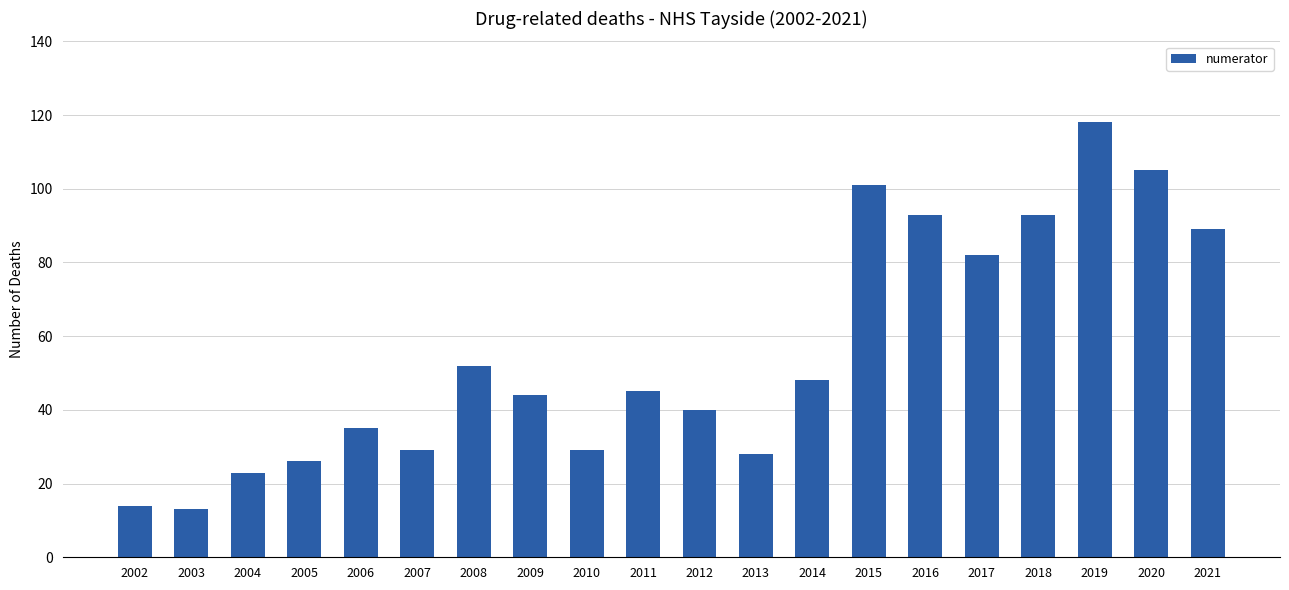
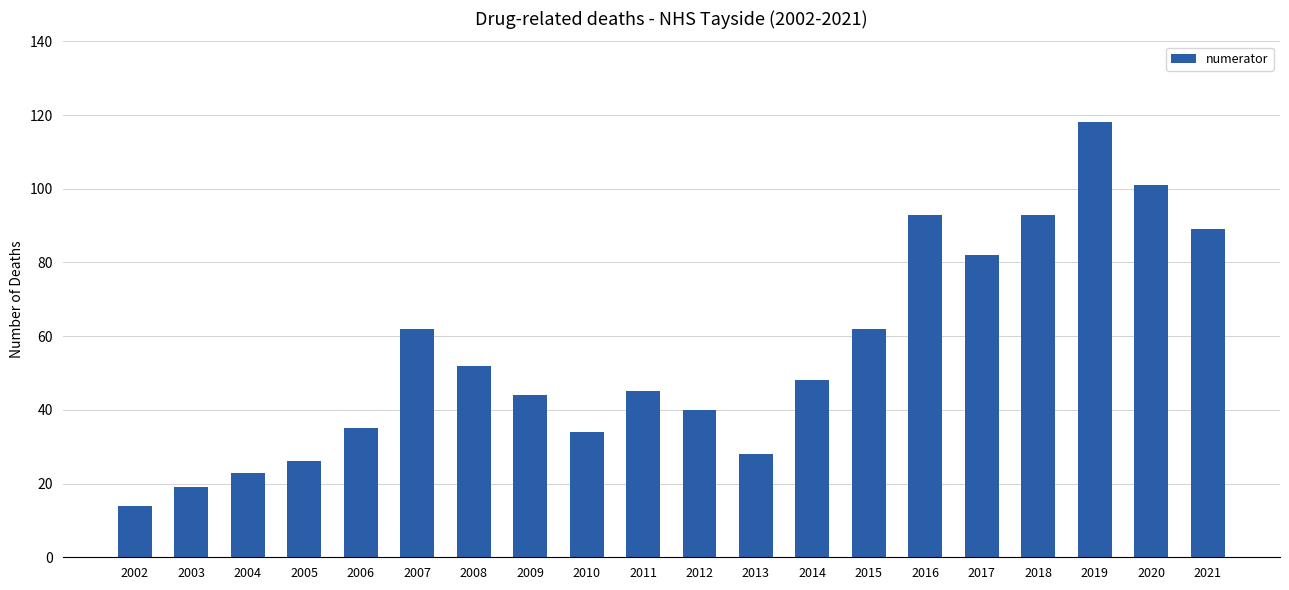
  {
    "2002": 14,
-   "2003": 13,
+   "2003": 19,
    "2004": 23,
    "2005": 26,
    "2006": 35,
-   "2007": 29,
+   "2007": 62,
    "2008": 52,
    "2009": 44,
-   "2010": 29,
+   "2010": 34,
    "2011": 45,
    "2012": 40,
    "2013": 28,
    "2014": 48,
-   "2015": 101,
+   "2015": 62,
    "2016": 93,
    "2017": 82,
    "2018": 93,
    "2019": 118,
-   "2020": 105,
+   "2020": 101,
    "2021": 89
  }
